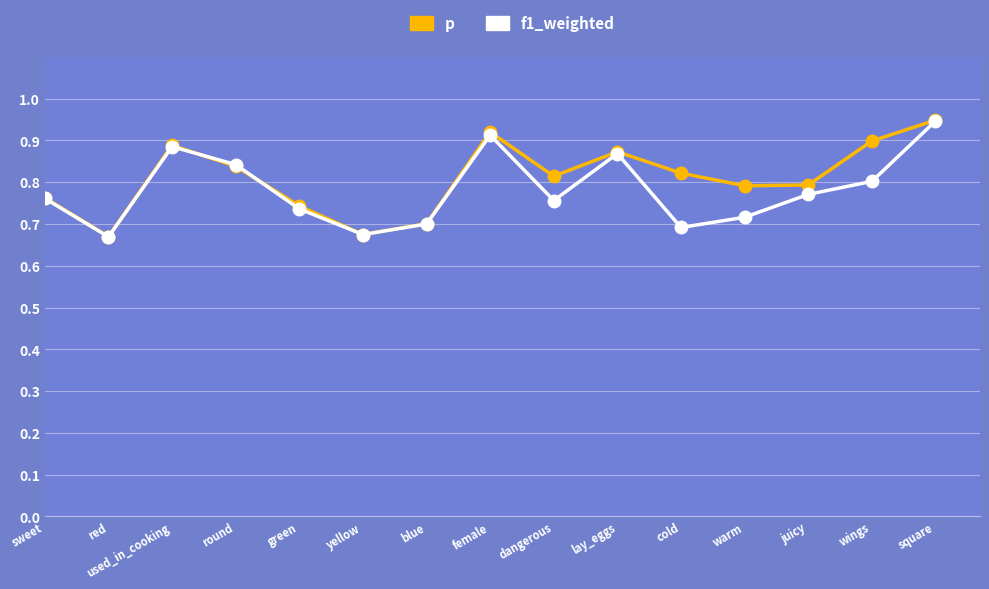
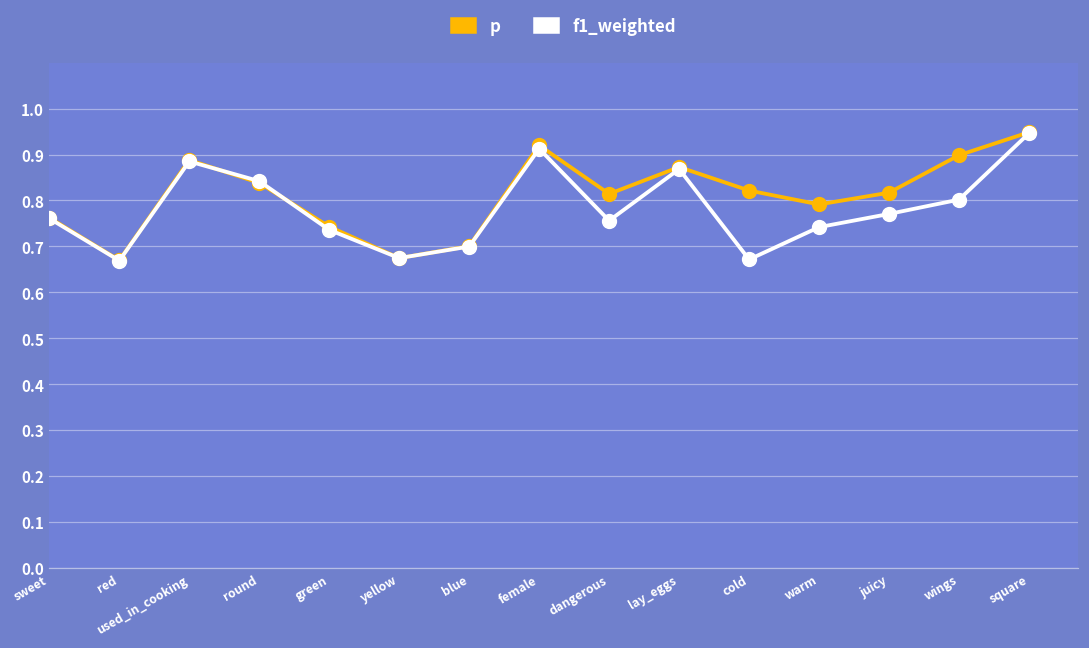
  {
    "p": {
      "green": 0.74,
      "female": 0.92,
      "dangerous": 0.81,
      "cold": 0.82,
      "warm": 0.79,
-     "juicy": 0.79,
+     "juicy": 0.82,
      "wings": 0.90
    },
    "f1_weighted": {
      "green": 0.74,
      "female": 0.91,
      "dangerous": 0.76,
-     "cold": 0.69,
-     "warm": 0.72,
+     "cold": 0.67,
+     "warm": 0.74,
      "juicy": 0.77,
      "wings": 0.80
    }
  }
